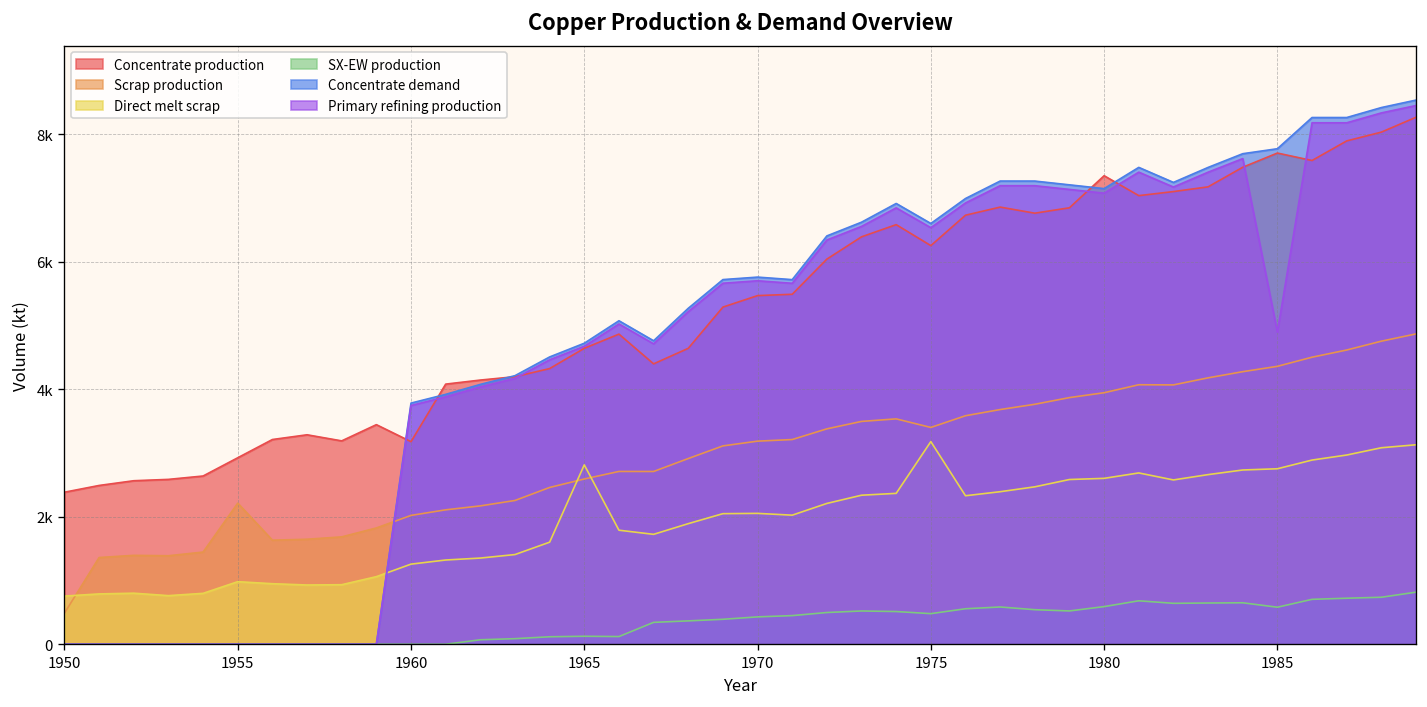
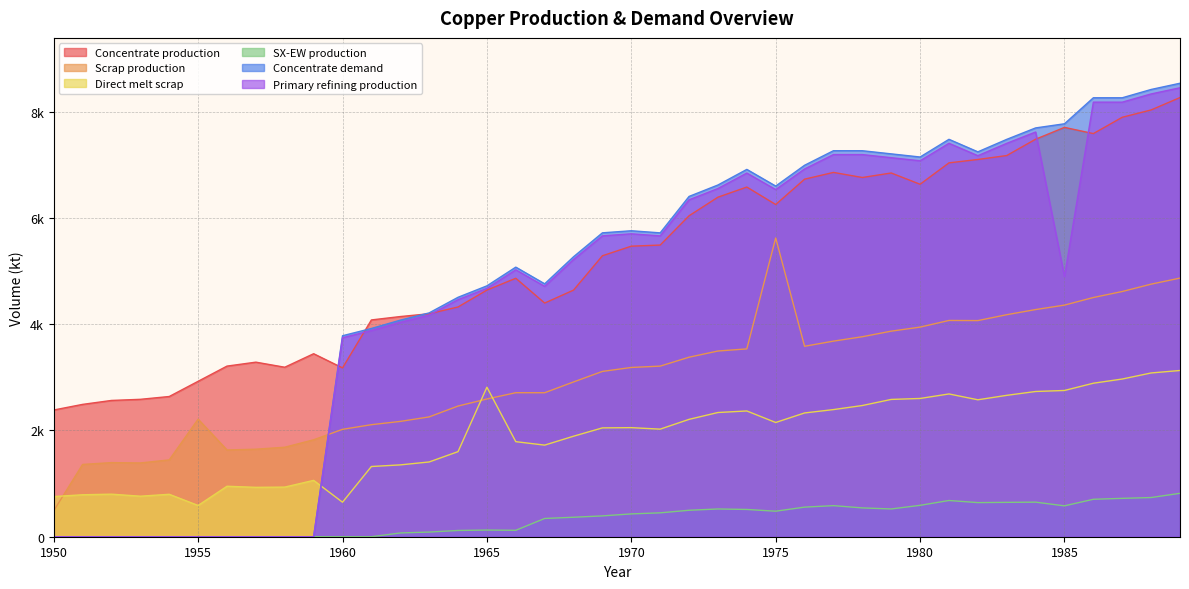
  {
    "Concentrate production": {
      "1950": 2400,
      "1955": 2900,
      "1960": 3200,
      "1970": 5500,
      "1975": 6300,
-     "1980": 7400,
+     "1980": 6600,
      "1985": 7700
    },
    "Scrap production": {
      "1950": 500,
      "1955": 2200,
      "1960": 2000,
      "1965": 2600,
      "1970": 3200,
-     "1975": 3400,
+     "1975": 5600,
      "1980": 3900,
      "1985": 4400
    },
    "Direct melt scrap": {
      "1950": 800,
-     "1955": 1000,
-     "1960": 1300,
+     "1955": 600,
+     "1960": 600,
      "1965": 2800,
      "1970": 2100,
-     "1975": 3200,
+     "1975": 2200,
      "1980": 2600,
      "1985": 2800
    },
    "SX-EW production": {
      "1960": 0,
      "1965": 100,
      "1970": 400,
      "1975": 500,
      "1980": 600,
      "1985": 600
    },
    "Concentrate demand": {
      "1970": 5800,
      "1975": 6600,
      "1980": 7100,
      "1985": 7800
    },
    "Primary refining production": {
      "1970": 5700,
      "1975": 6500,
      "1980": 7100,
      "1985": 4900
    }
  }
